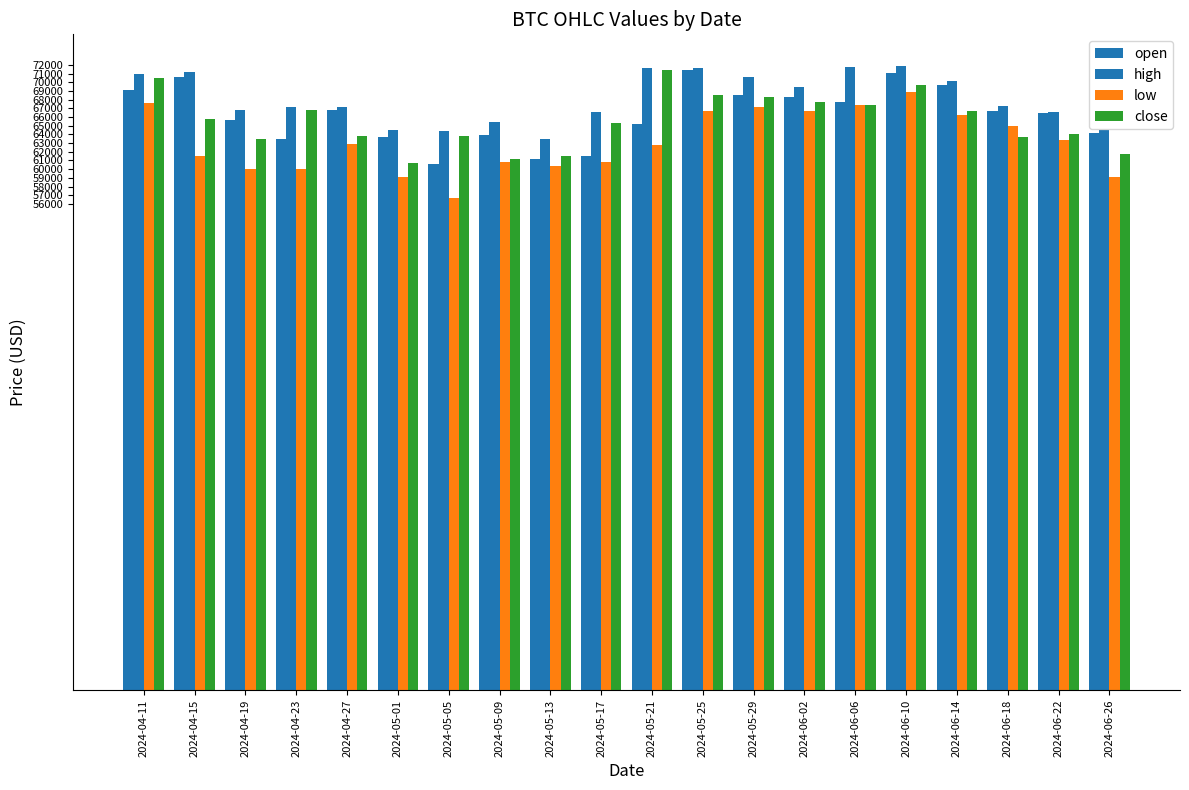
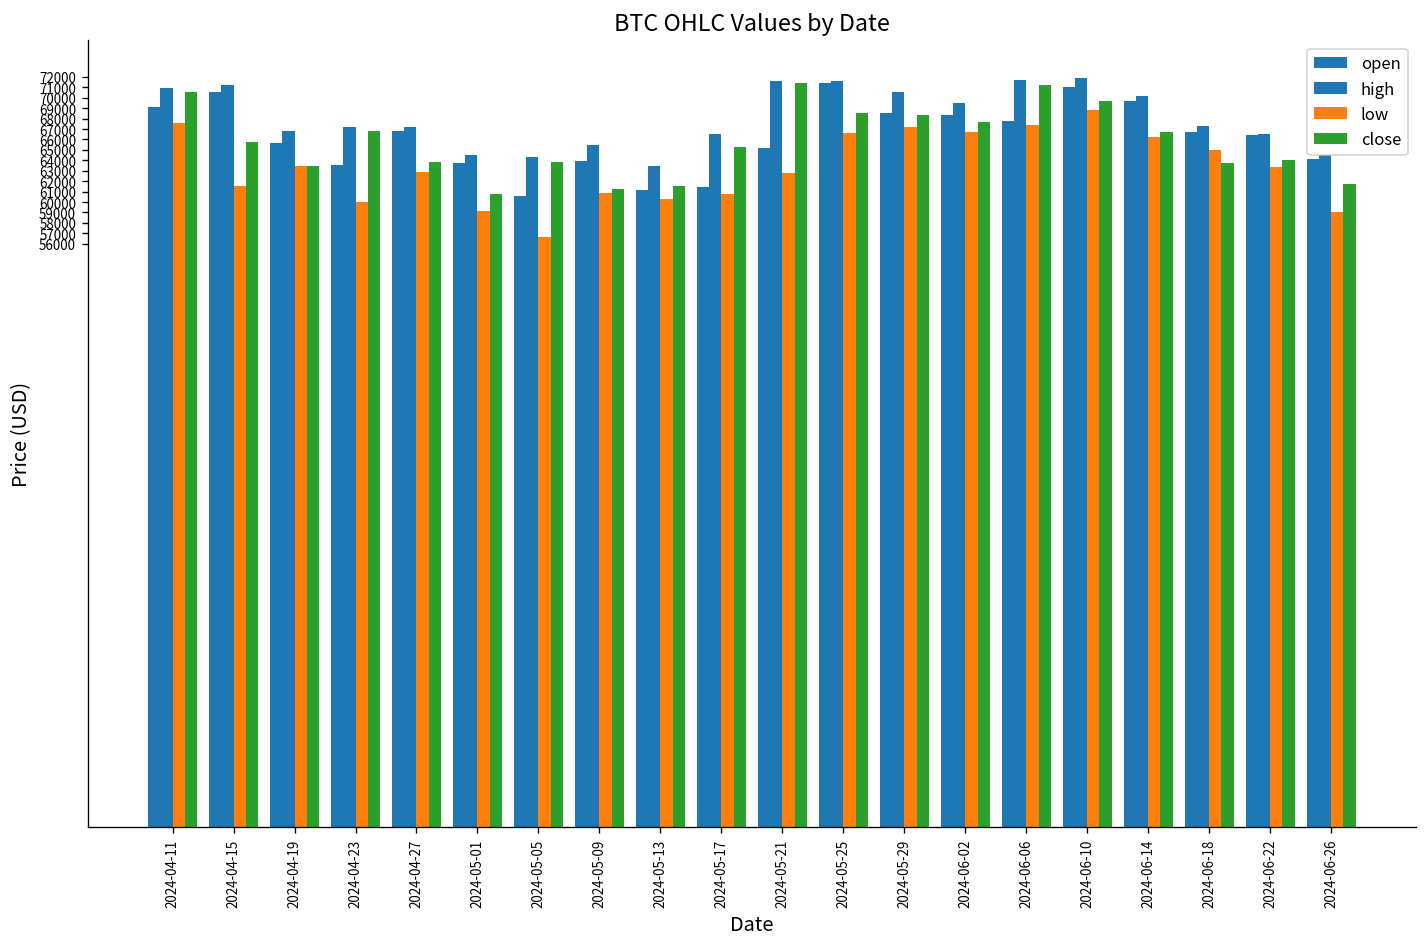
  {
    "low": {
      "2024-04-11": 68000,
      "2024-04-15": 62000,
-     "2024-04-19": 60000,
+     "2024-04-19": 63000,
      "2024-04-23": 60000,
      "2024-04-27": 63000,
      "2024-05-01": 59000,
      "2024-05-05": 57000,
      "2024-05-09": 61000,
      "2024-05-13": 60000,
      "2024-05-17": 61000,
      "2024-05-21": 63000,
      "2024-05-25": 67000,
      "2024-05-29": 67000,
      "2024-06-02": 67000,
      "2024-06-06": 67000,
      "2024-06-10": 69000,
      "2024-06-14": 66000,
      "2024-06-18": 65000,
      "2024-06-22": 63000,
      "2024-06-26": 59000
    },
    "close": {
      "2024-04-11": 71000,
      "2024-04-15": 66000,
      "2024-04-19": 63000,
      "2024-04-23": 67000,
      "2024-04-27": 64000,
      "2024-05-01": 61000,
      "2024-05-05": 64000,
      "2024-05-09": 61000,
      "2024-05-13": 62000,
      "2024-05-17": 65000,
      "2024-05-21": 71000,
      "2024-05-25": 69000,
      "2024-05-29": 68000,
      "2024-06-02": 68000,
-     "2024-06-06": 67000,
+     "2024-06-06": 71000,
      "2024-06-10": 70000,
      "2024-06-14": 67000,
      "2024-06-18": 64000,
      "2024-06-22": 64000,
      "2024-06-26": 62000
    }
  }
